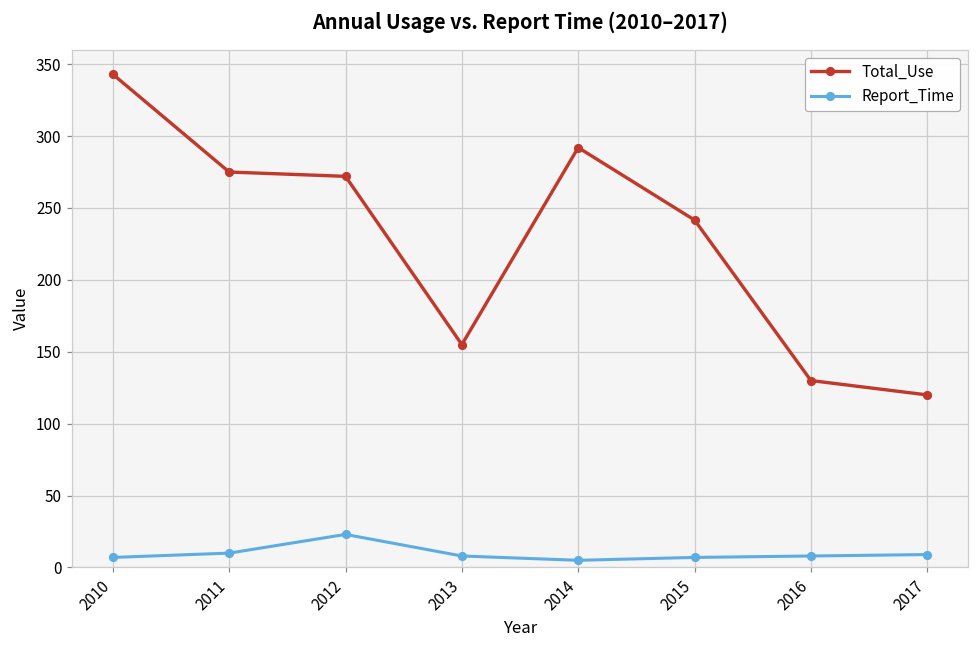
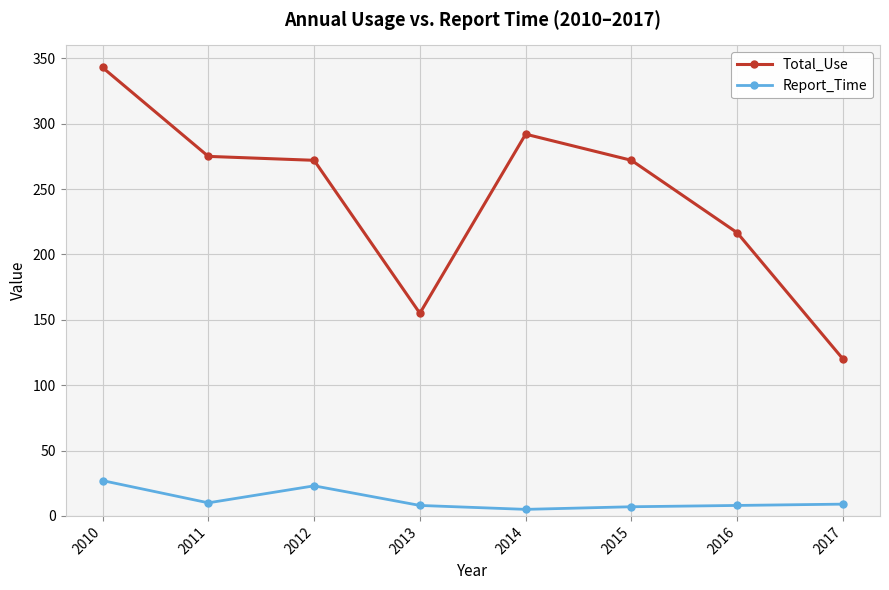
  {
    "Total_Use": {
      "2010": 343,
      "2011": 275,
      "2012": 272,
      "2013": 155,
      "2014": 292,
-     "2015": 242,
-     "2016": 130,
+     "2015": 272,
+     "2016": 217,
      "2017": 120
    },
    "Report_Time": {
-     "2010": 7,
+     "2010": 27,
      "2011": 10,
      "2012": 23,
      "2013": 8,
      "2014": 5,
      "2015": 7,
      "2016": 8,
      "2017": 9
    }
  }
